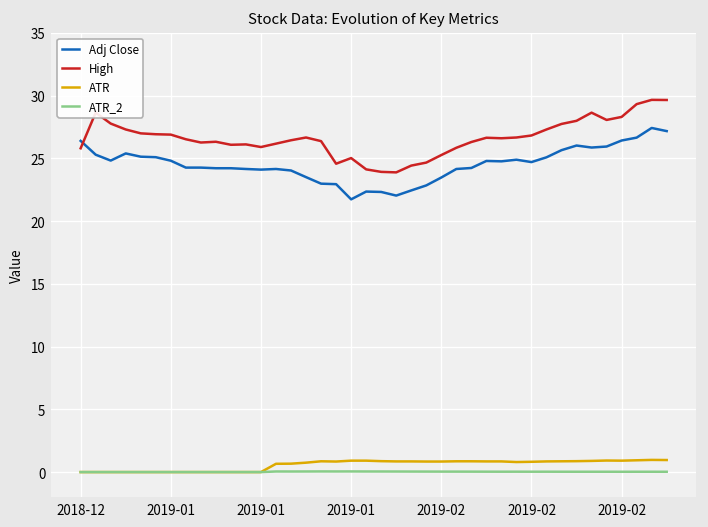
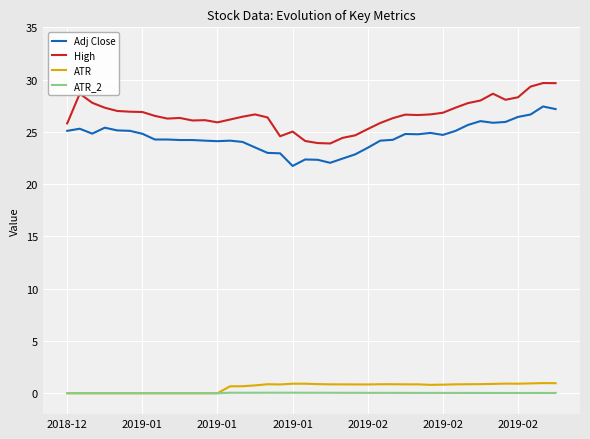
  {
    "Adj Close": {
-     "2018-12": 26.4
+     "2018-12": 25.1
    },
    "High": {
      "2018-12": 25.8
    }
  }
